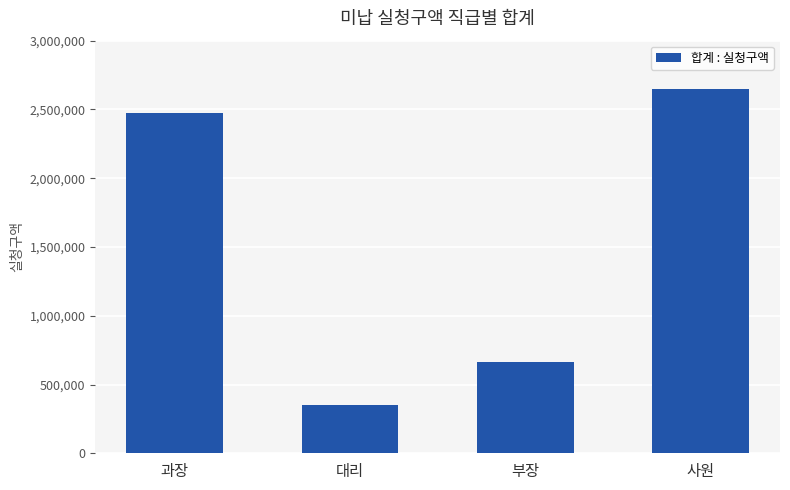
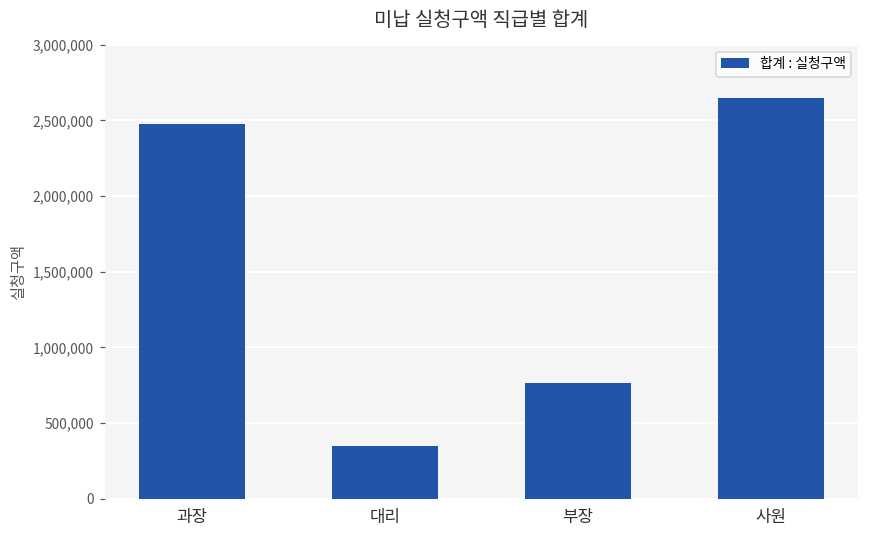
  {
    "과장": "2,480,000",
    "대리": "350,000",
-   "부장": "660,000",
+   "부장": "770,000",
    "사원": "2,650,000"
  }
